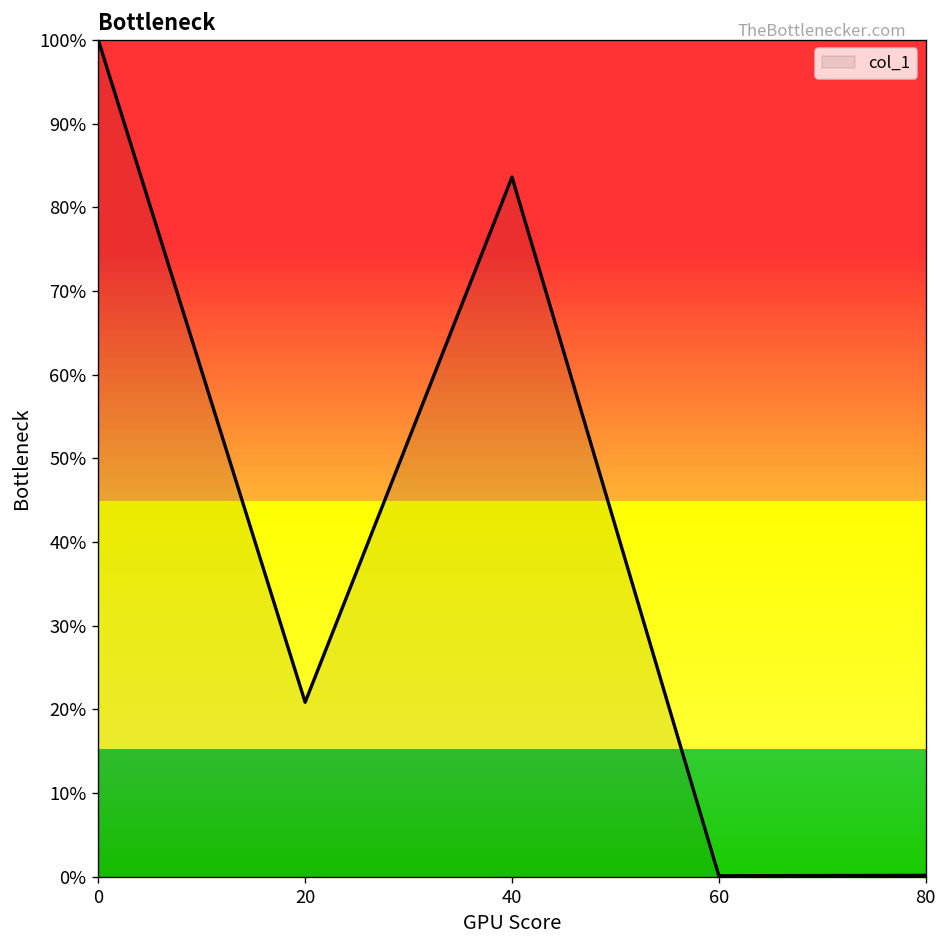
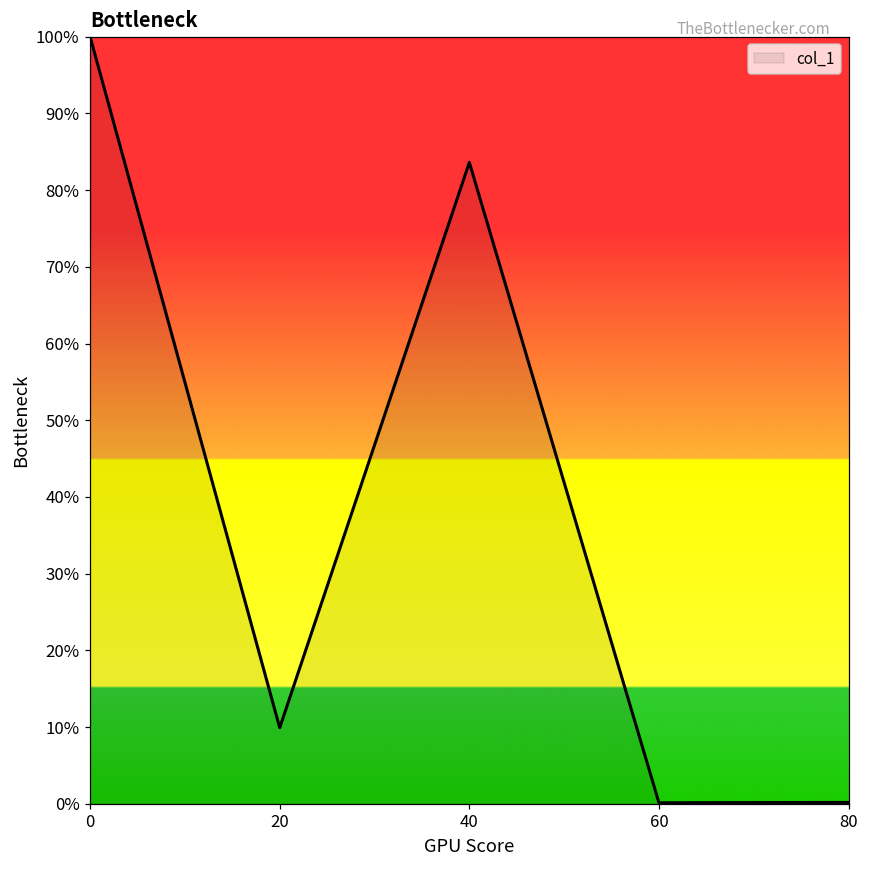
  {
    "0": "100%",
-   "20": "21%",
+   "20": "10%",
    "40": "84%",
    "60": "0%",
    "80": "0%"
  }
